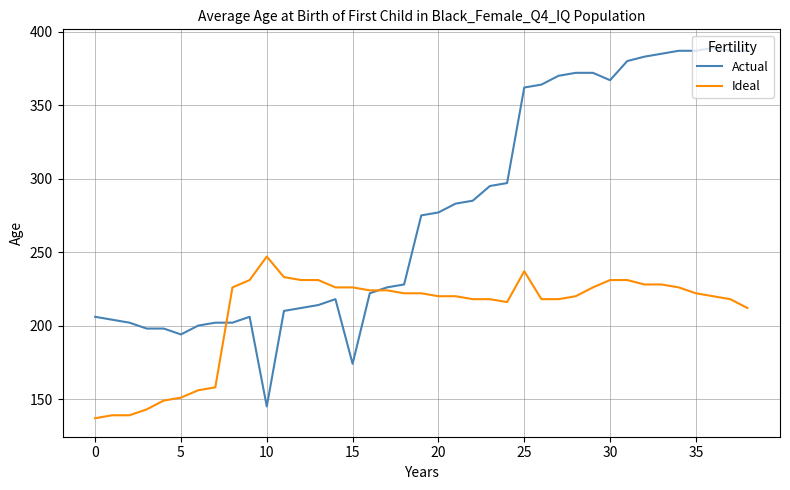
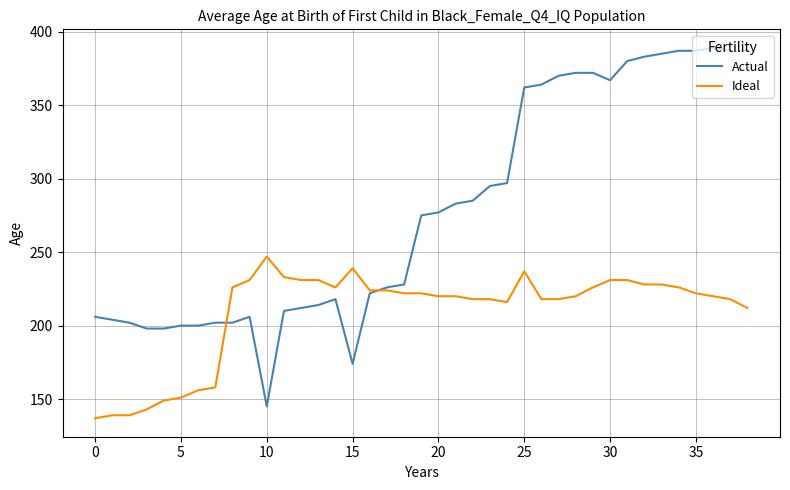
  {
    "Actual": {
      "0": 206,
-     "5": 194,
+     "5": 200,
      "10": 145,
      "15": 174,
      "20": 277,
      "25": 362,
      "30": 367
    },
    "Ideal": {
      "0": 137,
      "5": 151,
      "10": 247,
-     "15": 226,
+     "15": 239,
      "20": 220,
      "25": 237,
      "30": 231,
      "35": 222
    }
  }
